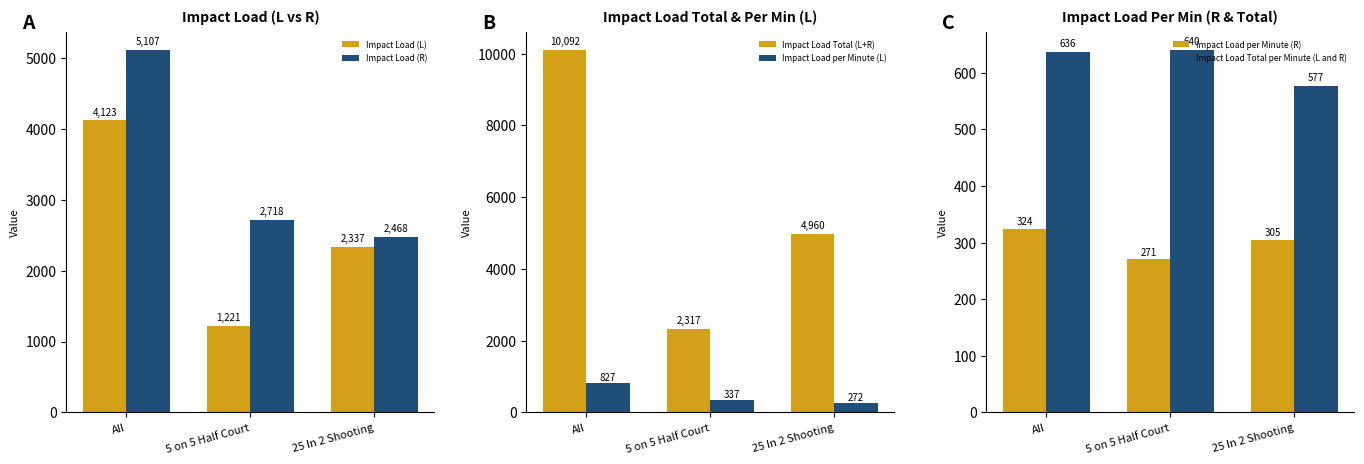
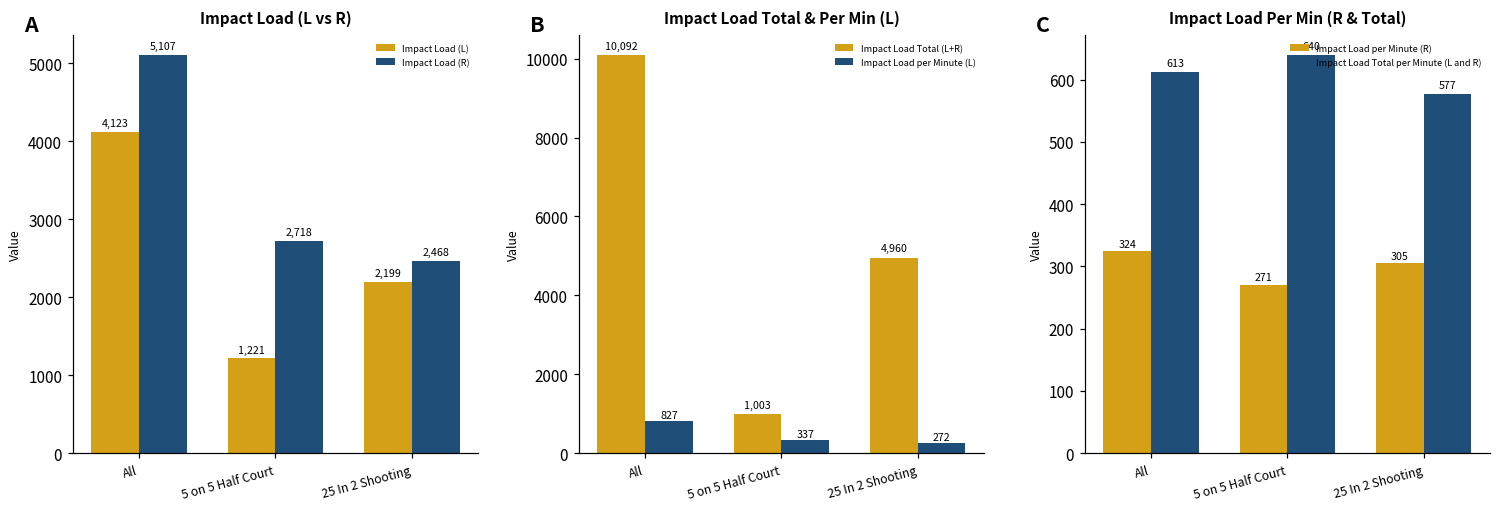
  {
    "Impact Load (L vs R)": {
      "Impact Load (L)": {
        "All": "4,123",
        "5 on 5 Half Court": "1,221",
-       "25 In 2 Shooting": "2,337"
+       "25 In 2 Shooting": "2,199"
      },
      "Impact Load (R)": {
        "All": "5,107",
        "5 on 5 Half Court": "2,718",
        "25 In 2 Shooting": "2,468"
      }
    },
    "Impact Load Total & Per Min (L)": {
      "Impact Load Total (L+R)": {
        "All": "10,092",
-       "5 on 5 Half Court": "2,317",
+       "5 on 5 Half Court": "1,003",
        "25 In 2 Shooting": "4,960"
      },
      "Impact Load per Minute (L)": {
        "All": "827",
        "5 on 5 Half Court": "337",
        "25 In 2 Shooting": "272"
      }
    },
    "Impact Load Per Min (R & Total)": {
      "Impact Load per Minute (R)": {
        "All": "324",
        "5 on 5 Half Court": "271",
        "25 In 2 Shooting": "305"
      },
      "Impact Load Total per Minute (L and R)": {
-       "All": "636",
+       "All": "613",
        "5 on 5 Half Court": "640",
        "25 In 2 Shooting": "577"
      }
    }
  }
